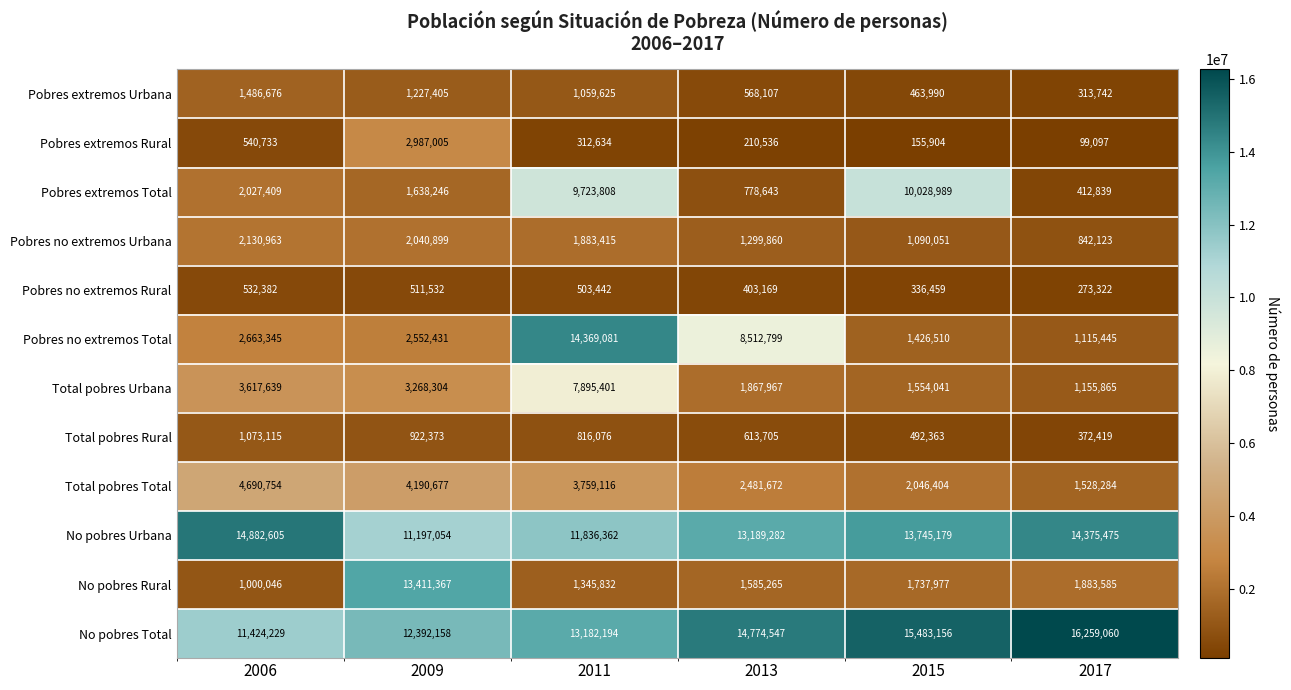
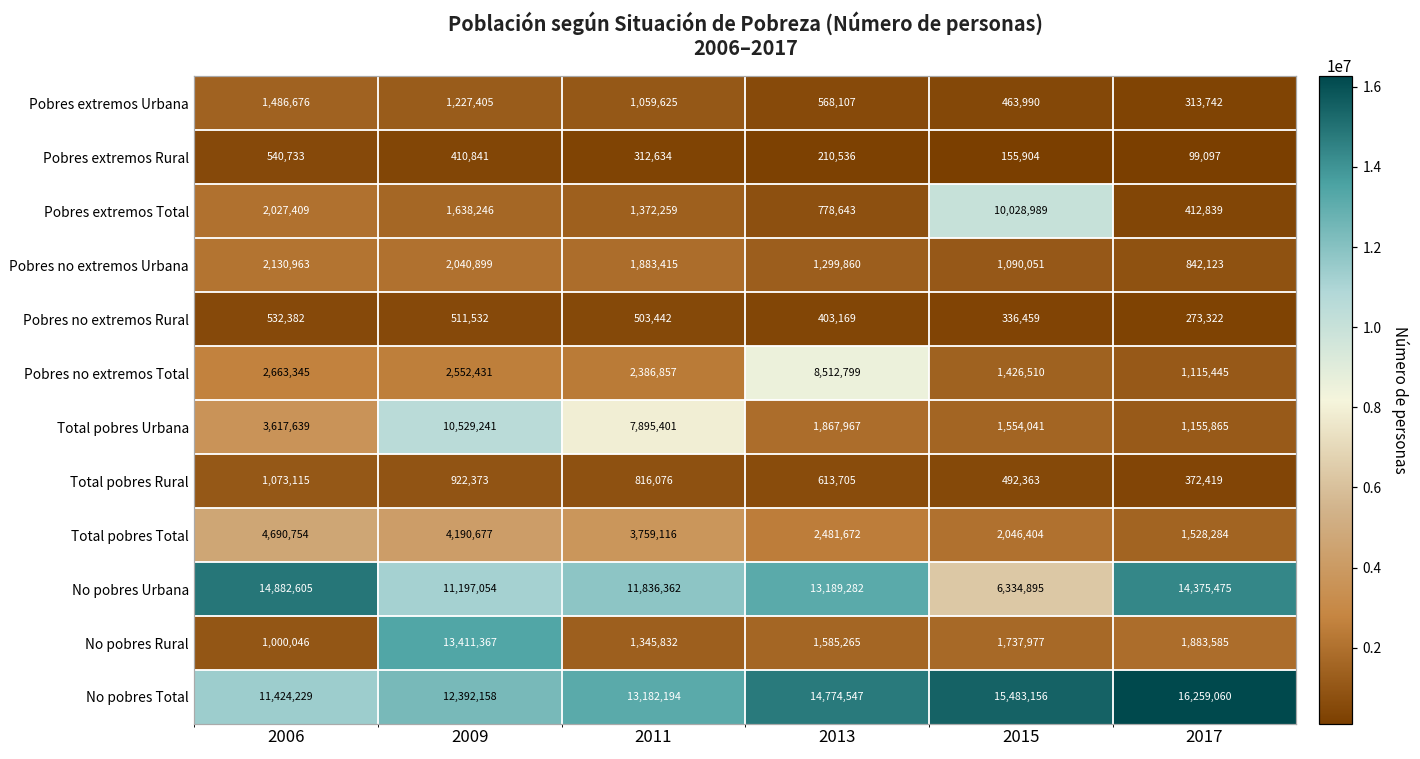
  {
    "Pobres extremos Urbana": {
      "2006": "1,486,676",
      "2009": "1,227,405",
      "2011": "1,059,625",
      "2013": "568,107",
      "2015": "463,990",
      "2017": "313,742"
    },
    "Pobres extremos Rural": {
      "2006": "540,733",
-     "2009": "2,987,005",
+     "2009": "410,841",
      "2011": "312,634",
      "2013": "210,536",
      "2015": "155,904",
      "2017": "99,097"
    },
    "Pobres extremos Total": {
      "2006": "2,027,409",
      "2009": "1,638,246",
-     "2011": "9,723,808",
+     "2011": "1,372,259",
      "2013": "778,643",
      "2015": "10,028,989",
      "2017": "412,839"
    },
    "Pobres no extremos Urbana": {
      "2006": "2,130,963",
      "2009": "2,040,899",
      "2011": "1,883,415",
      "2013": "1,299,860",
      "2015": "1,090,051",
      "2017": "842,123"
    },
    "Pobres no extremos Rural": {
      "2006": "532,382",
      "2009": "511,532",
      "2011": "503,442",
      "2013": "403,169",
      "2015": "336,459",
      "2017": "273,322"
    },
    "Pobres no extremos Total": {
      "2006": "2,663,345",
      "2009": "2,552,431",
-     "2011": "14,369,081",
+     "2011": "2,386,857",
      "2013": "8,512,799",
      "2015": "1,426,510",
      "2017": "1,115,445"
    },
    "Total pobres Urbana": {
      "2006": "3,617,639",
-     "2009": "3,268,304",
+     "2009": "10,529,241",
      "2011": "7,895,401",
      "2013": "1,867,967",
      "2015": "1,554,041",
      "2017": "1,155,865"
    },
    "Total pobres Rural": {
      "2006": "1,073,115",
      "2009": "922,373",
      "2011": "816,076",
      "2013": "613,705",
      "2015": "492,363",
      "2017": "372,419"
    },
    "Total pobres Total": {
      "2006": "4,690,754",
      "2009": "4,190,677",
      "2011": "3,759,116",
      "2013": "2,481,672",
      "2015": "2,046,404",
      "2017": "1,528,284"
    },
    "No pobres Urbana": {
      "2006": "14,882,605",
      "2009": "11,197,054",
      "2011": "11,836,362",
      "2013": "13,189,282",
-     "2015": "13,745,179",
+     "2015": "6,334,895",
      "2017": "14,375,475"
    },
    "No pobres Rural": {
      "2006": "1,000,046",
      "2009": "13,411,367",
      "2011": "1,345,832",
      "2013": "1,585,265",
      "2015": "1,737,977",
      "2017": "1,883,585"
    },
    "No pobres Total": {
      "2006": "11,424,229",
      "2009": "12,392,158",
      "2011": "13,182,194",
      "2013": "14,774,547",
      "2015": "15,483,156",
      "2017": "16,259,060"
    }
  }
